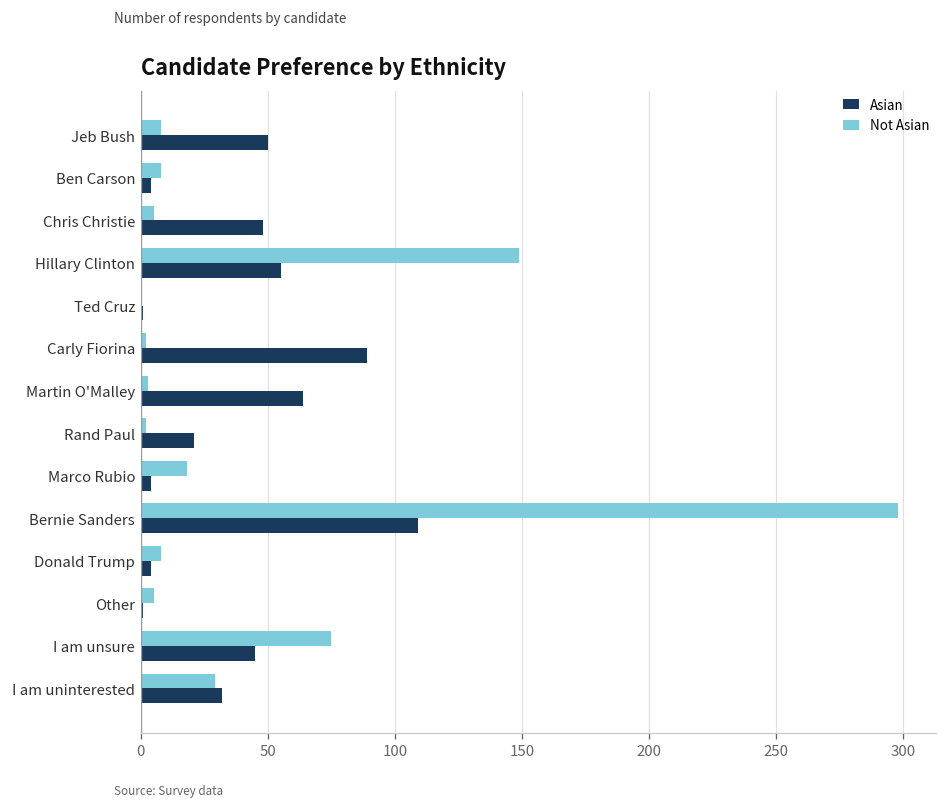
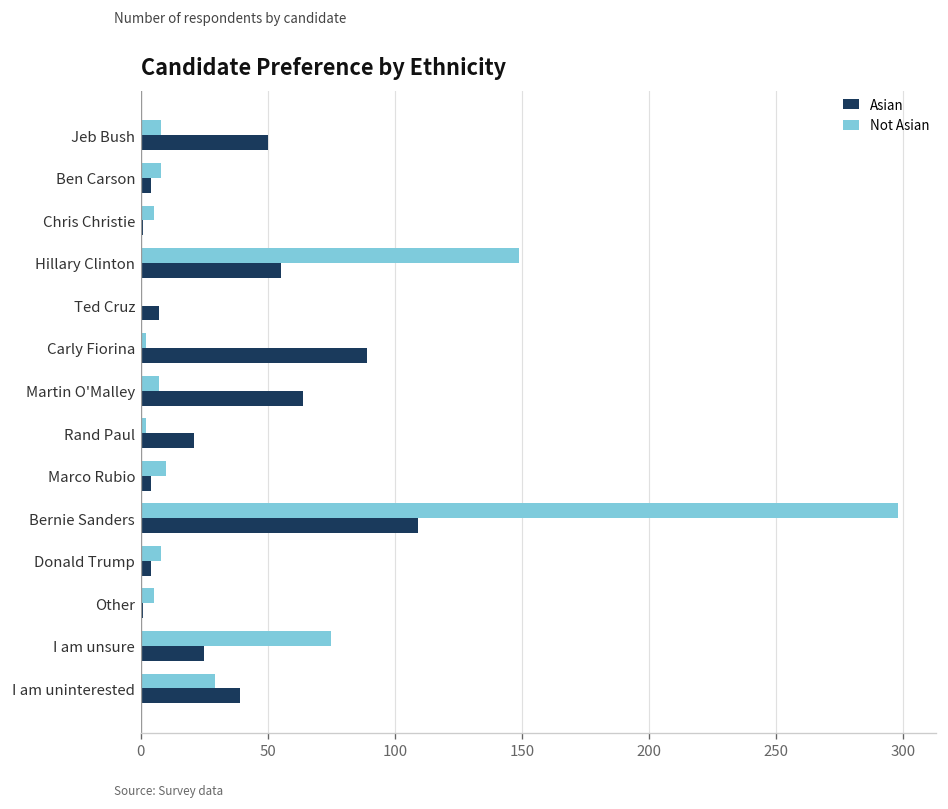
  {
    "Asian": {
      "Jeb Bush": 50,
      "Ben Carson": 4,
-     "Chris Christie": 48,
+     "Chris Christie": 1,
      "Hillary Clinton": 55,
-     "Ted Cruz": 1,
+     "Ted Cruz": 7,
      "Carly Fiorina": 89,
      "Martin O'Malley": 64,
      "Rand Paul": 21,
      "Marco Rubio": 4,
      "Bernie Sanders": 109,
      "Donald Trump": 4,
-     "I am unsure": 45,
-     "I am uninterested": 32
+     "I am unsure": 25,
+     "I am uninterested": 39
    },
    "Not Asian": {
      "Jeb Bush": 8,
      "Ben Carson": 8,
      "Chris Christie": 5,
      "Hillary Clinton": 149,
      "Ted Cruz": 0,
      "Carly Fiorina": 2,
-     "Martin O'Malley": 3,
+     "Martin O'Malley": 7,
      "Rand Paul": 2,
-     "Marco Rubio": 18,
+     "Marco Rubio": 10,
      "Bernie Sanders": 298,
      "Donald Trump": 8,
      "Other": 5,
      "I am unsure": 75,
      "I am uninterested": 29
    }
  }
